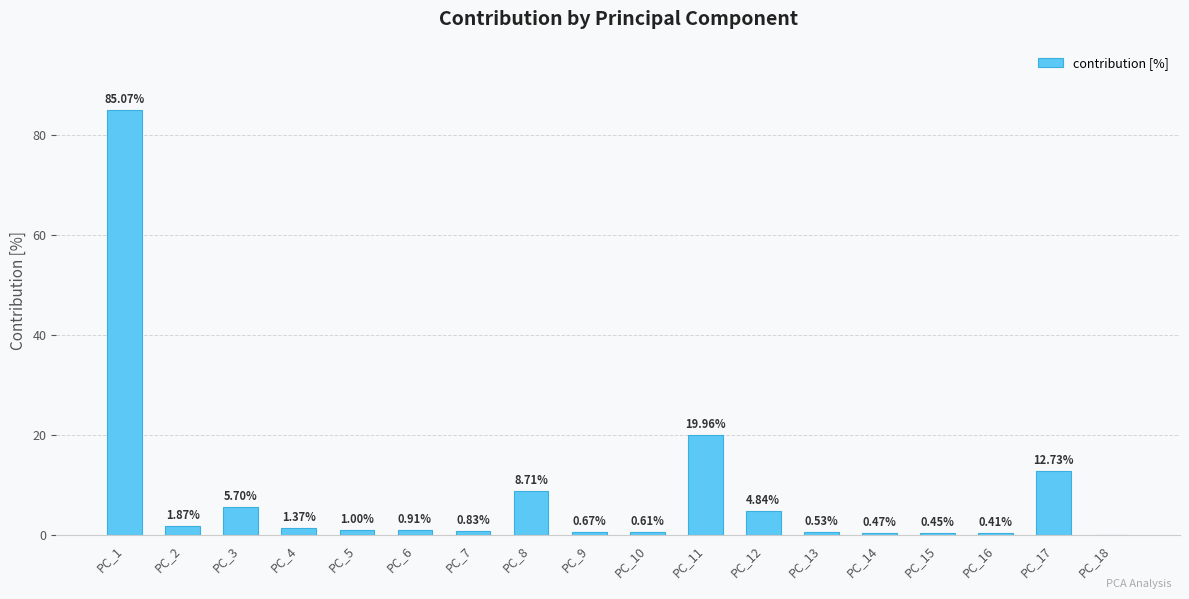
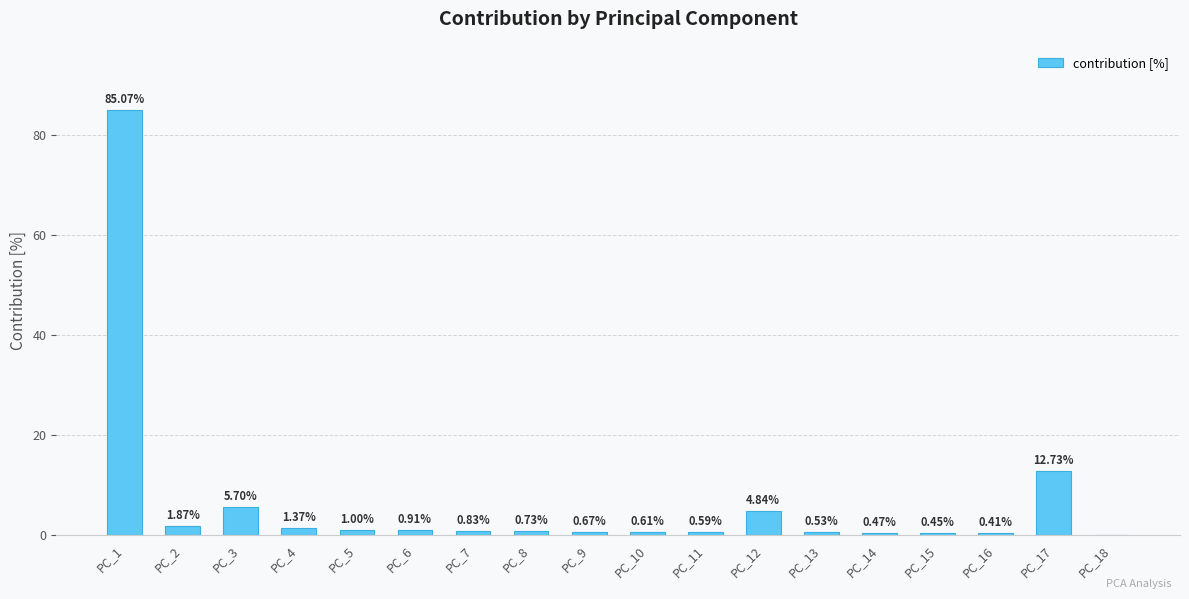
  {
    "PC_1": "85.07%",
    "PC_2": "1.87%",
    "PC_3": "5.70%",
    "PC_4": "1.37%",
    "PC_5": "1.00%",
    "PC_6": "0.91%",
    "PC_7": "0.83%",
-   "PC_8": "8.71%",
+   "PC_8": "0.73%",
    "PC_9": "0.67%",
    "PC_10": "0.61%",
-   "PC_11": "19.96%",
+   "PC_11": "0.59%",
    "PC_12": "4.84%",
    "PC_13": "0.53%",
    "PC_14": "0.47%",
    "PC_15": "0.45%",
    "PC_16": "0.41%",
    "PC_17": "12.73%"
  }
